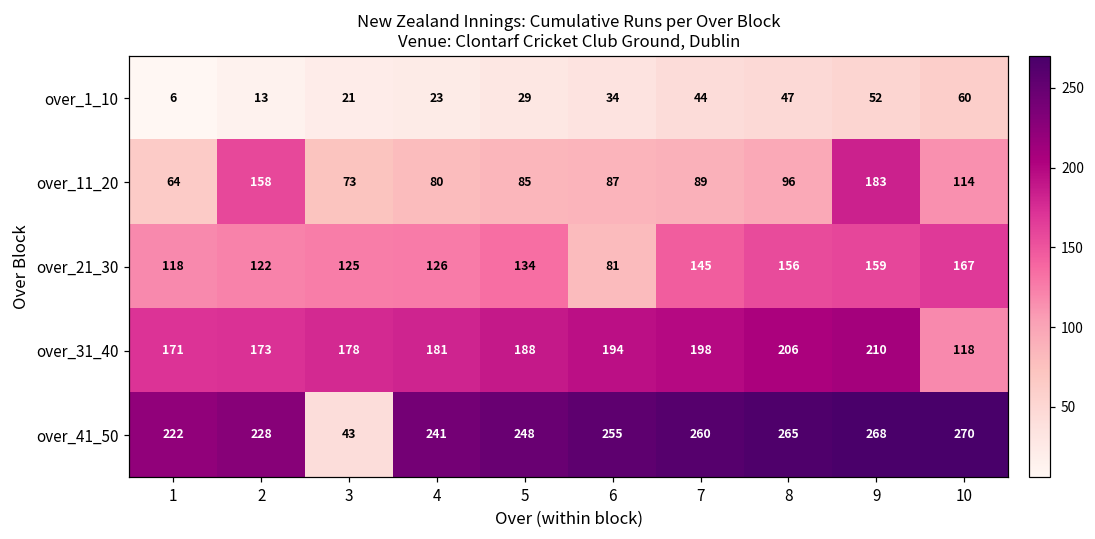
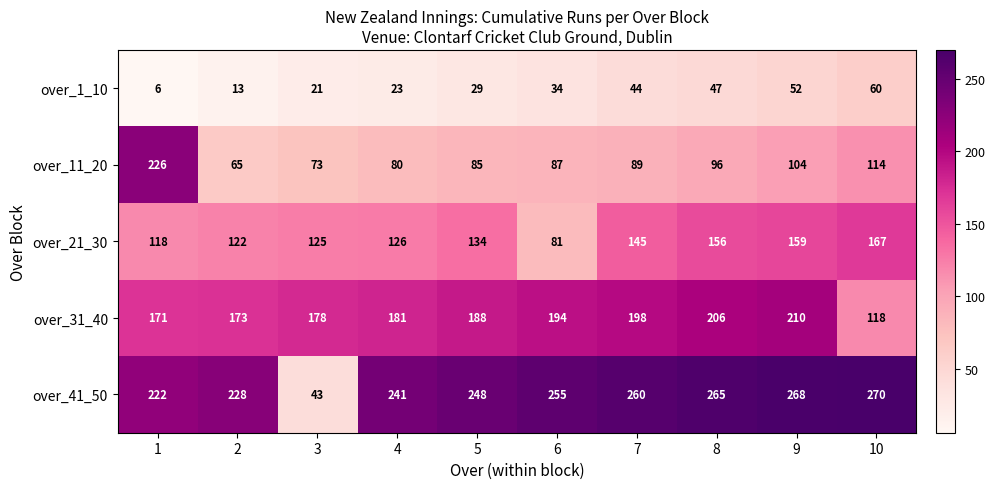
  {
    "over_1_10": {
      "1": 6,
      "2": 13,
      "3": 21,
      "4": 23,
      "5": 29,
      "6": 34,
      "7": 44,
      "8": 47,
      "9": 52,
      "10": 60
    },
    "over_11_20": {
-     "1": 64,
-     "2": 158,
+     "1": 226,
+     "2": 65,
      "3": 73,
      "4": 80,
      "5": 85,
      "6": 87,
      "7": 89,
      "8": 96,
-     "9": 183,
+     "9": 104,
      "10": 114
    },
    "over_21_30": {
      "1": 118,
      "2": 122,
      "3": 125,
      "4": 126,
      "5": 134,
      "6": 81,
      "7": 145,
      "8": 156,
      "9": 159,
      "10": 167
    },
    "over_31_40": {
      "1": 171,
      "2": 173,
      "3": 178,
      "4": 181,
      "5": 188,
      "6": 194,
      "7": 198,
      "8": 206,
      "9": 210,
      "10": 118
    },
    "over_41_50": {
      "1": 222,
      "2": 228,
      "3": 43,
      "4": 241,
      "5": 248,
      "6": 255,
      "7": 260,
      "8": 265,
      "9": 268,
      "10": 270
    }
  }
